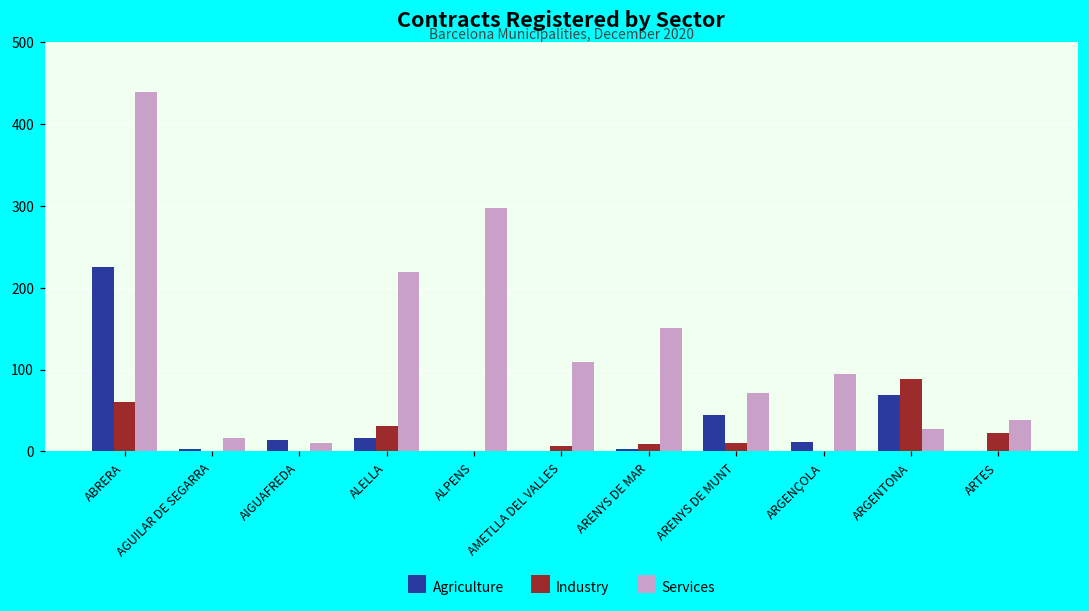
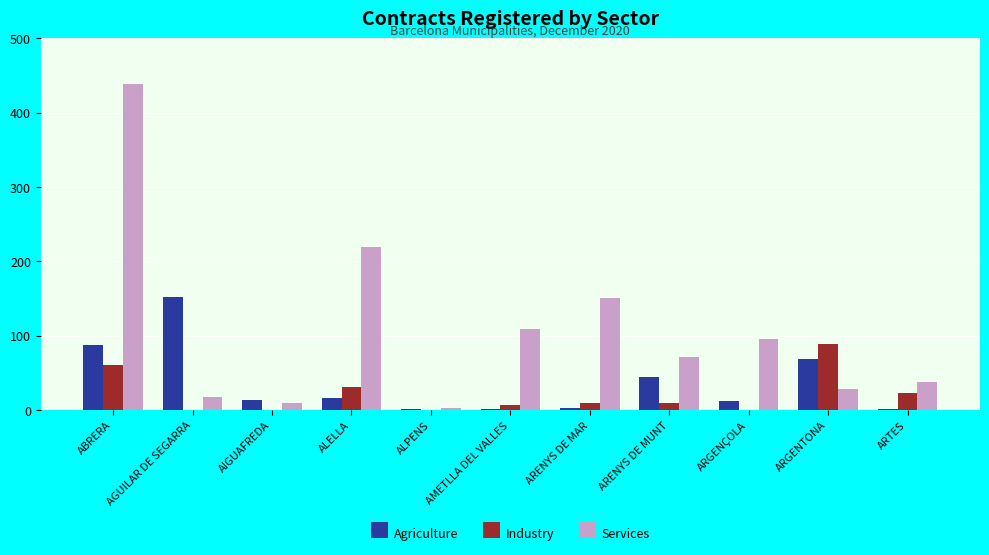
  {
    "Agriculture": {
-     "ABRERA": 230,
-     "AGUILAR DE SEGARRA": 0,
+     "ABRERA": 90,
+     "AGUILAR DE SEGARRA": 150,
      "AIGUAFREDA": 10,
      "ALELLA": 20,
      "ARENYS DE MUNT": 40,
      "ARGENÇOLA": 10,
      "ARGENTONA": 70
    },
    "Industry": {
      "ABRERA": 60,
      "AGUILAR DE SEGARRA": 0,
      "AIGUAFREDA": 0,
      "ALELLA": 30,
      "ALPENS": 0,
      "AMETLLA DEL VALLES": 10,
      "ARENYS DE MAR": 10,
      "ARENYS DE MUNT": 10,
      "ARGENÇOLA": 0,
      "ARGENTONA": 90,
      "ARTES": 20
    },
    "Services": {
      "ABRERA": 440,
      "AGUILAR DE SEGARRA": 20,
      "AIGUAFREDA": 10,
      "ALELLA": 220,
-     "ALPENS": 300,
+     "ALPENS": 0,
      "AMETLLA DEL VALLES": 110,
      "ARENYS DE MAR": 150,
      "ARENYS DE MUNT": 70,
      "ARGENÇOLA": 100,
      "ARGENTONA": 30,
      "ARTES": 40
    }
  }
